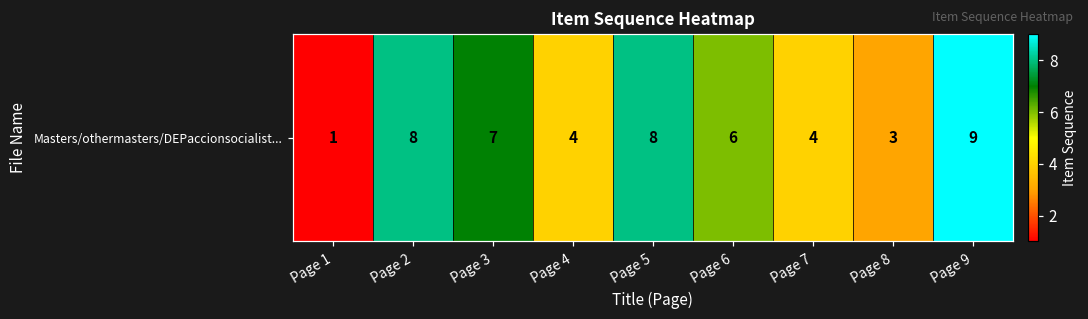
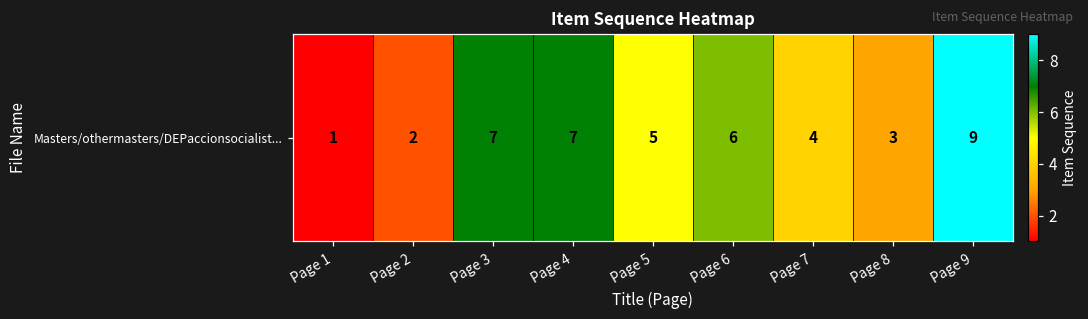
  {
    "Masters/othermasters/DEPaccionsocialist...": {
      "Page 1": 1,
-     "Page 2": 8,
+     "Page 2": 2,
      "Page 3": 7,
-     "Page 4": 4,
-     "Page 5": 8,
+     "Page 4": 7,
+     "Page 5": 5,
      "Page 6": 6,
      "Page 7": 4,
      "Page 8": 3,
      "Page 9": 9
    }
  }
